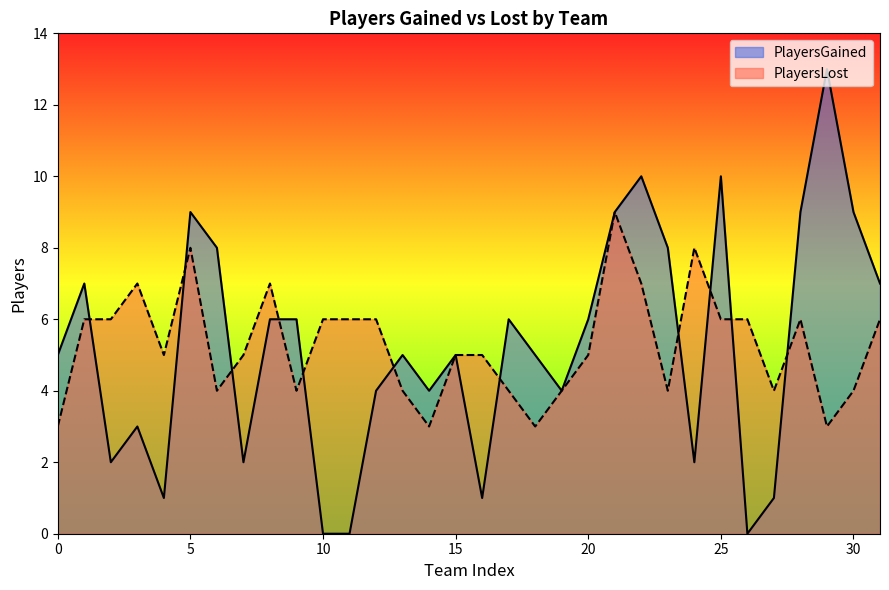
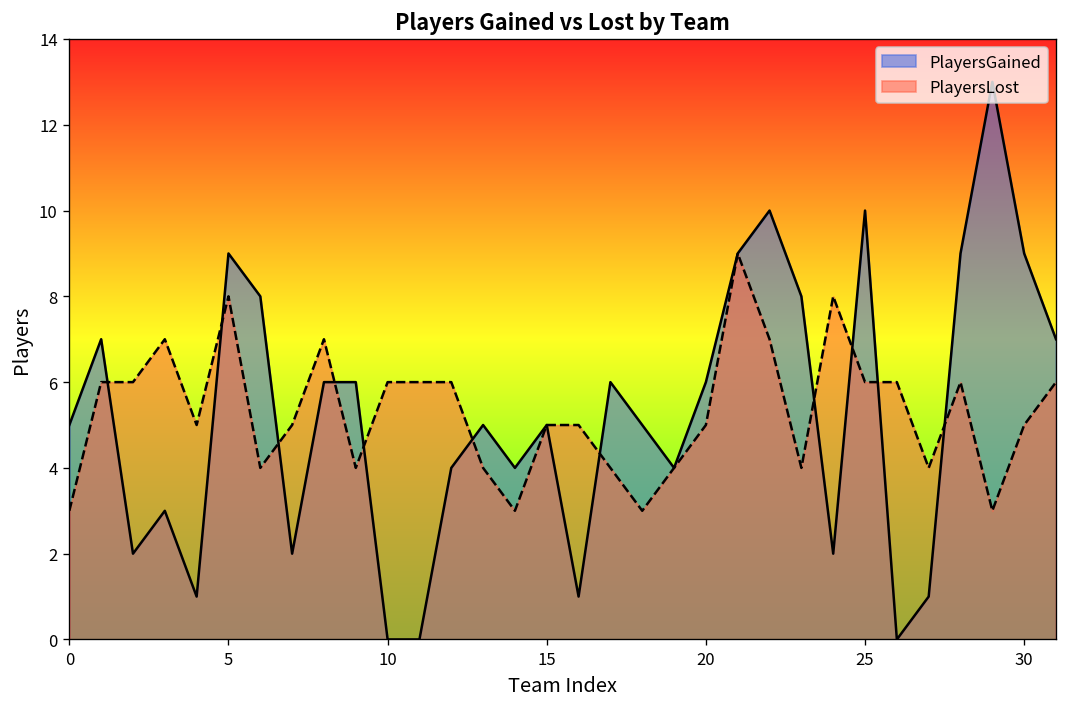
  {
    "PlayersGained": {
      "0": 5,
      "5": 9,
      "10": 0,
      "20": 6,
      "25": 10,
      "30": 9
    },
    "PlayersLost": {
      "0": 3,
      "5": 8,
      "10": 6,
      "20": 5,
      "25": 6,
-     "30": 4
+     "30": 5
    }
  }
